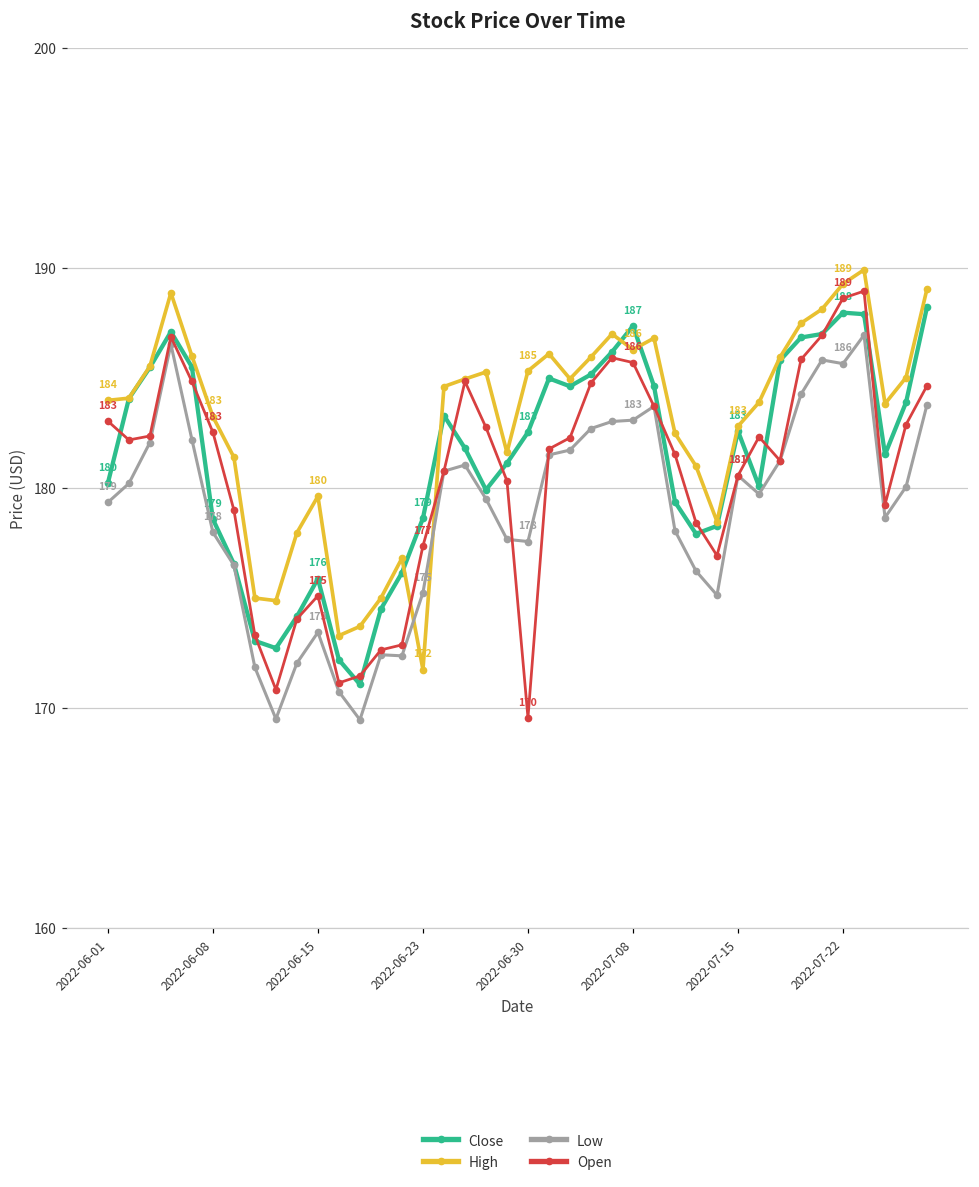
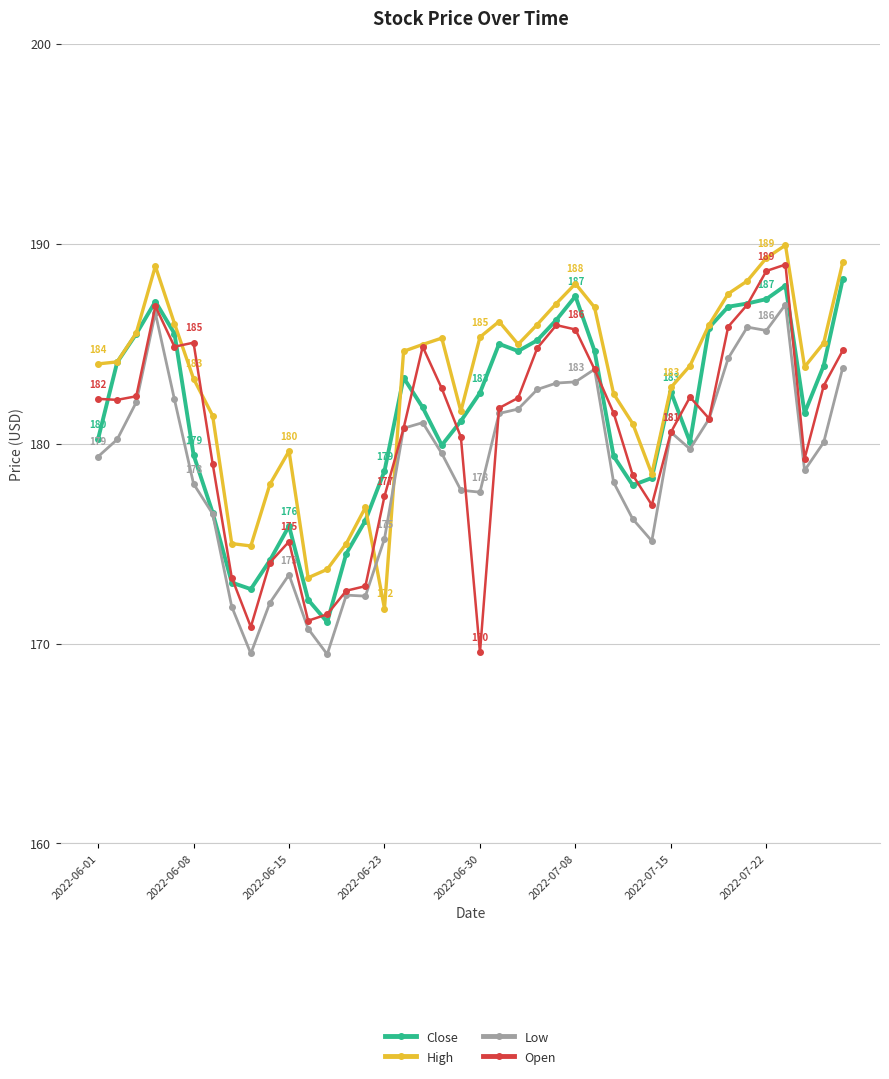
  {
    "Close": {
      "2022-06-01": 180,
-     "2022-06-08": 178.6,
+     "2022-06-08": 179.4,
      "2022-06-15": 176,
      "2022-06-23": 179,
      "2022-06-30": 183,
      "2022-07-08": 187,
-     "2022-07-22": 188
+     "2022-07-22": 187
    },
    "High": {
      "2022-06-01": 184,
      "2022-06-08": 183,
      "2022-06-15": 180,
      "2022-06-23": 172,
      "2022-06-30": 185,
-     "2022-07-08": 186,
+     "2022-07-08": 188,
      "2022-07-22": 189
    },
    "Low": {
      "2022-06-15": 173,
      "2022-06-23": 175,
      "2022-06-30": 178,
      "2022-07-08": 183,
      "2022-07-22": 186
    },
    "Open": {
-     "2022-06-01": 183,
-     "2022-06-08": 183,
+     "2022-06-01": 182,
+     "2022-06-08": 185,
      "2022-06-23": 177,
      "2022-06-30": 170
    }
  }
